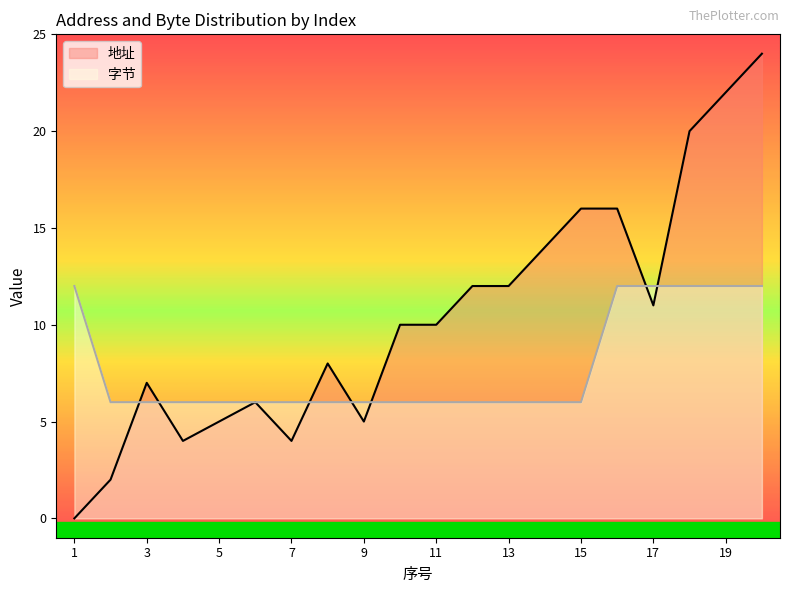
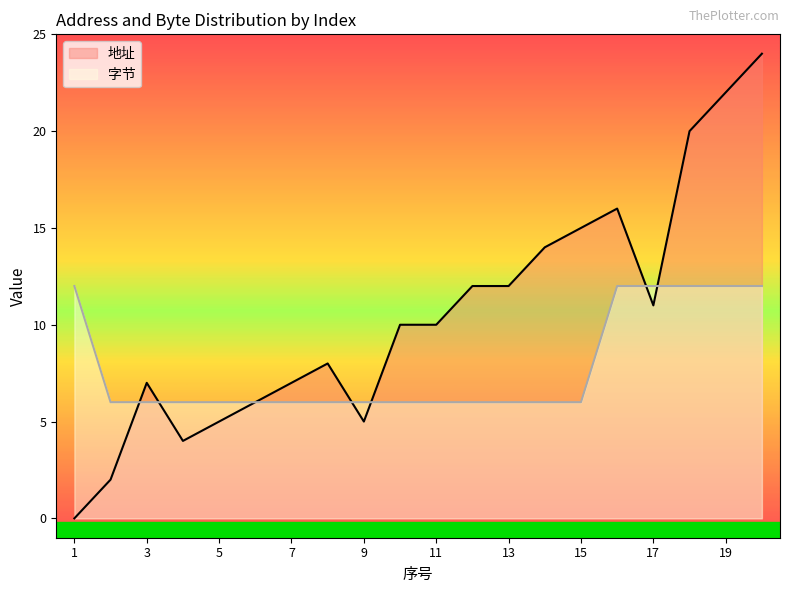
  {
    "地址": {
      "1": 0,
      "3": 7,
      "5": 5,
-     "7": 4,
+     "7": 7,
      "9": 5,
      "11": 10,
      "13": 12,
-     "15": 16,
+     "15": 15,
      "17": 11,
      "19": 22
    },
    "字节": {
      "1": 12,
      "3": 6,
      "5": 6,
      "7": 6,
      "9": 6,
      "11": 6,
      "13": 6,
      "15": 6,
      "17": 12,
      "19": 12
    }
  }
